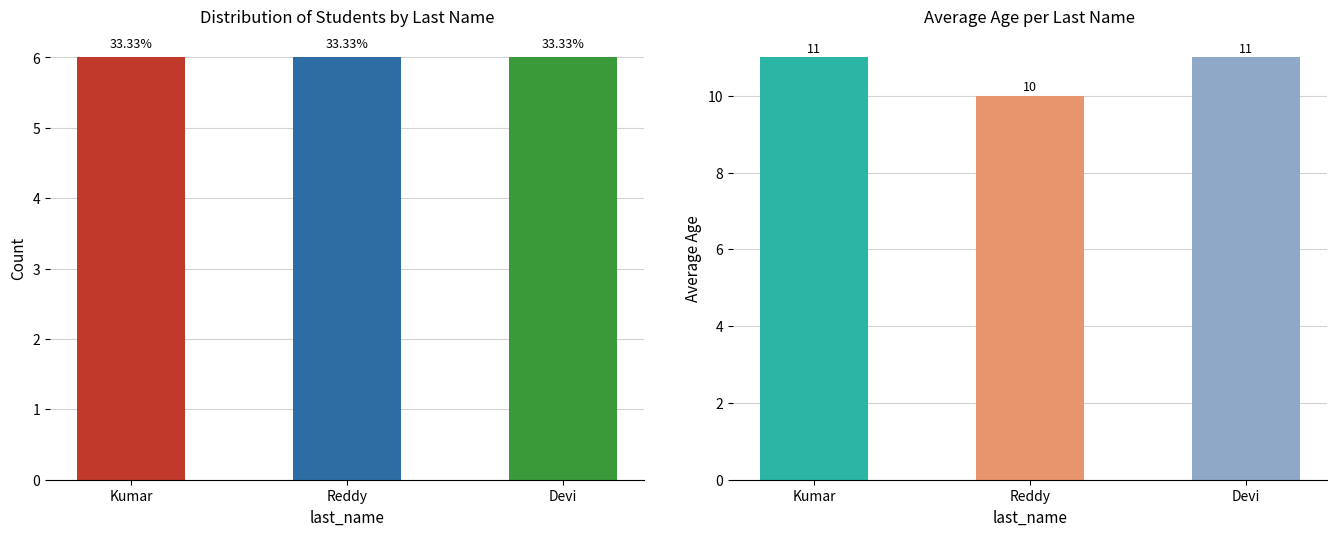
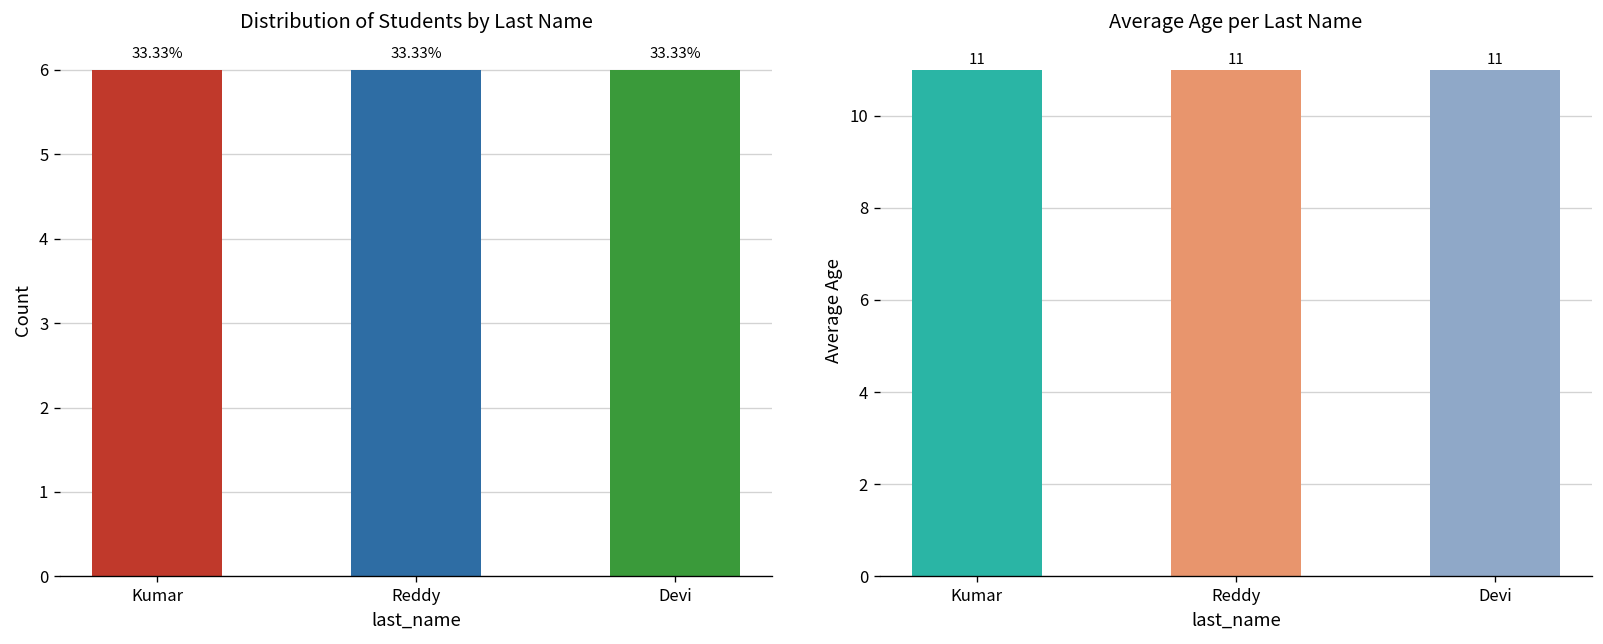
  {
    "Average Age per Last Name": {
      "Kumar": 11,
-     "Reddy": 10,
+     "Reddy": 11,
      "Devi": 11
    }
  }
